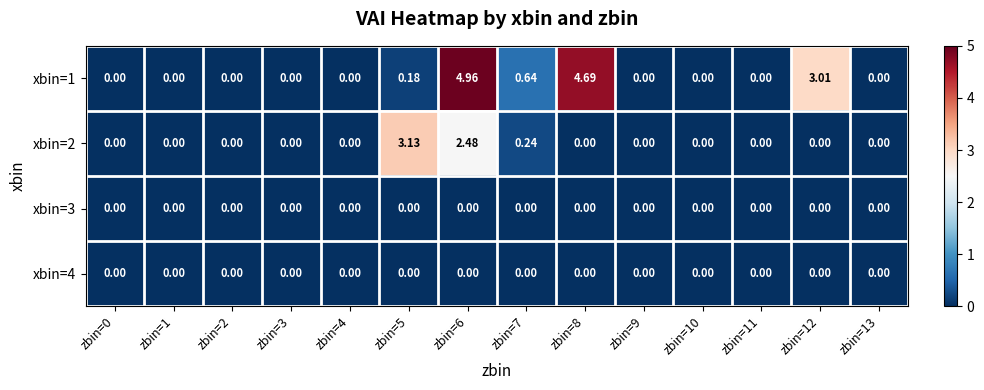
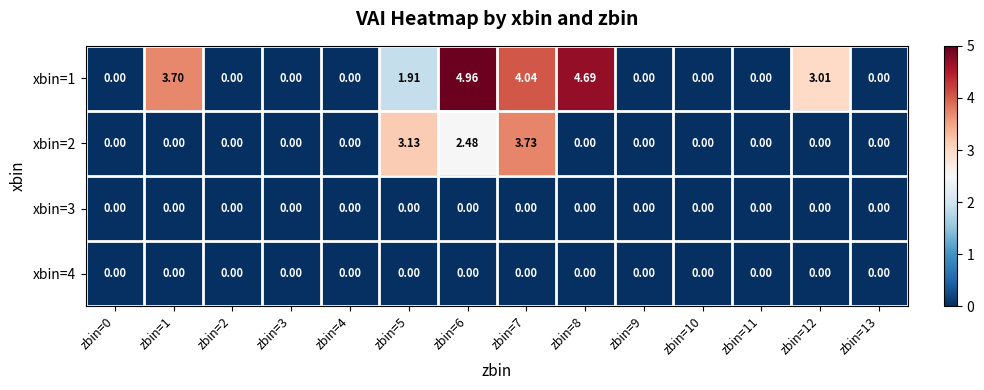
  {
    "xbin=1": {
      "zbin=0": 0.00,
-     "zbin=1": 0.00,
+     "zbin=1": 3.70,
      "zbin=2": 0.00,
      "zbin=3": 0.00,
      "zbin=4": 0.00,
-     "zbin=5": 0.18,
+     "zbin=5": 1.91,
      "zbin=6": 4.96,
-     "zbin=7": 0.64,
+     "zbin=7": 4.04,
      "zbin=8": 4.69,
      "zbin=9": 0.00,
      "zbin=10": 0.00,
      "zbin=11": 0.00,
      "zbin=12": 3.01,
      "zbin=13": 0.00
    },
    "xbin=2": {
      "zbin=0": 0.00,
      "zbin=1": 0.00,
      "zbin=2": 0.00,
      "zbin=3": 0.00,
      "zbin=4": 0.00,
      "zbin=5": 3.13,
      "zbin=6": 2.48,
-     "zbin=7": 0.24,
+     "zbin=7": 3.73,
      "zbin=8": 0.00,
      "zbin=9": 0.00,
      "zbin=10": 0.00,
      "zbin=11": 0.00,
      "zbin=12": 0.00,
      "zbin=13": 0.00
    },
    "xbin=3": {
      "zbin=0": 0.00,
      "zbin=1": 0.00,
      "zbin=2": 0.00,
      "zbin=3": 0.00,
      "zbin=4": 0.00,
      "zbin=5": 0.00,
      "zbin=6": 0.00,
      "zbin=7": 0.00,
      "zbin=8": 0.00,
      "zbin=9": 0.00,
      "zbin=10": 0.00,
      "zbin=11": 0.00,
      "zbin=12": 0.00,
      "zbin=13": 0.00
    },
    "xbin=4": {
      "zbin=0": 0.00,
      "zbin=1": 0.00,
      "zbin=2": 0.00,
      "zbin=3": 0.00,
      "zbin=4": 0.00,
      "zbin=5": 0.00,
      "zbin=6": 0.00,
      "zbin=7": 0.00,
      "zbin=8": 0.00,
      "zbin=9": 0.00,
      "zbin=10": 0.00,
      "zbin=11": 0.00,
      "zbin=12": 0.00,
      "zbin=13": 0.00
    }
  }
